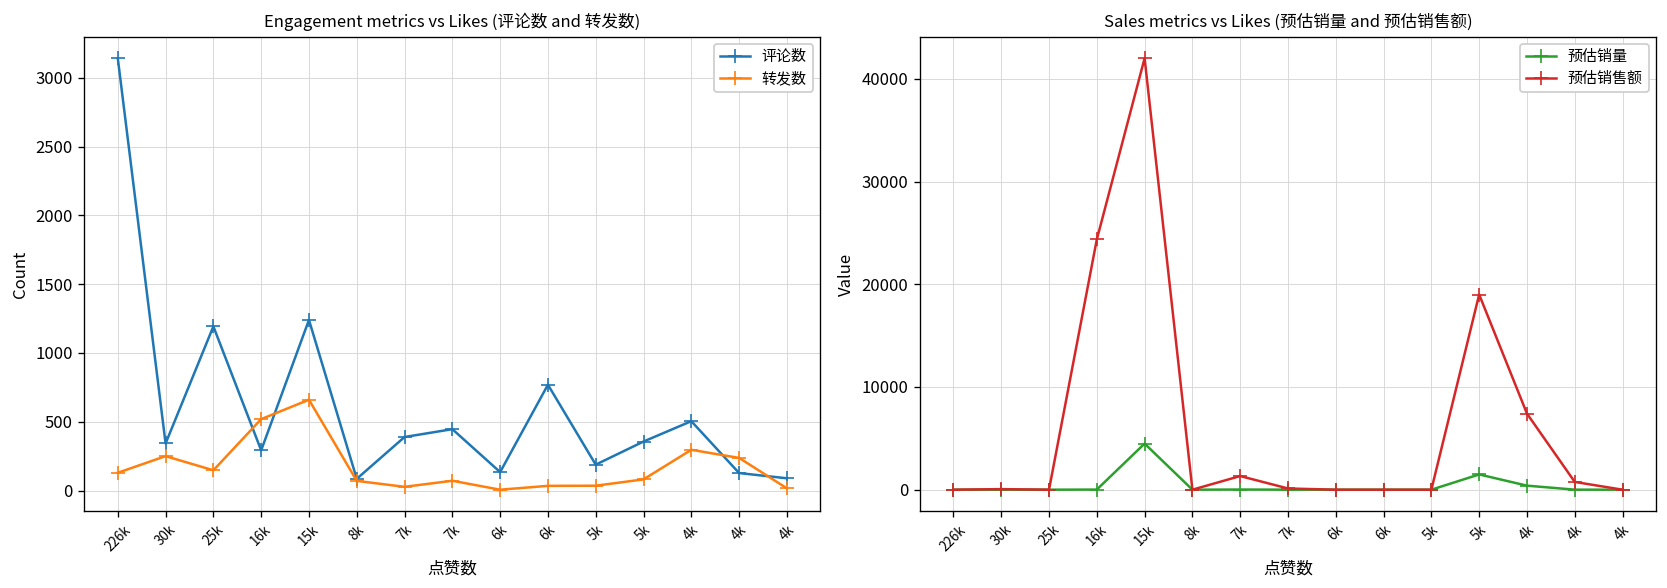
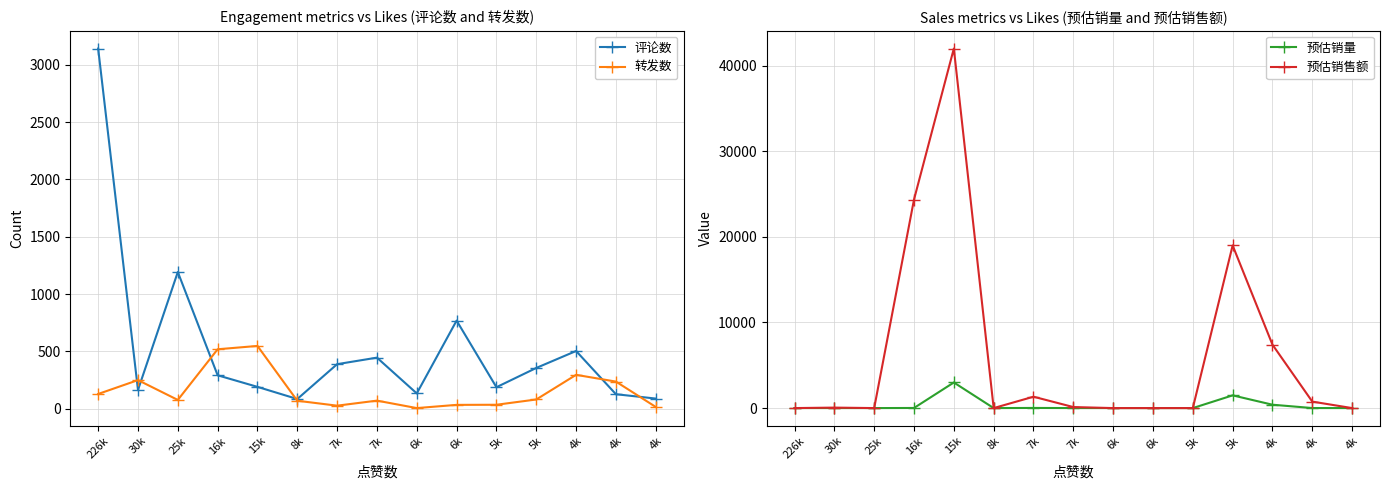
  {
    "Engagement metrics vs Likes (评论数 and 转发数)": {
      "评论数": {
        "226k": 3140,
-       "30k": 340,
+       "30k": 160,
        "25k": 1190,
        "16k": 290,
-       "15k": 1240
+       "15k": 190
      },
      "转发数": {
        "226k": 130,
        "30k": 250,
-       "25k": 150,
+       "25k": 80,
        "16k": 520,
-       "15k": 660
+       "15k": 550
      }
    },
    "Sales metrics vs Likes (预估销量 and 预估销售额)": {
      "预估销量": {
        "16k": 0,
-       "15k": 4000
+       "15k": 3000
      },
      "预估销售额": {
        "16k": 24000,
        "15k": 42000
      }
    }
  }
